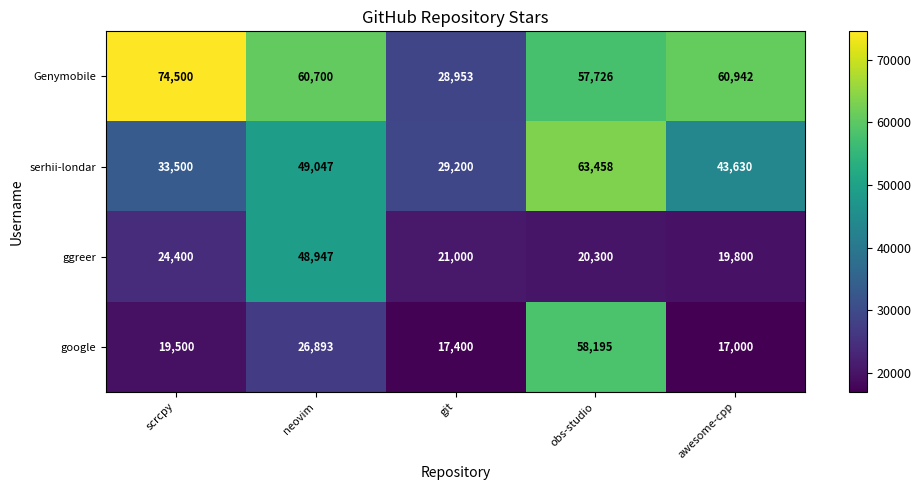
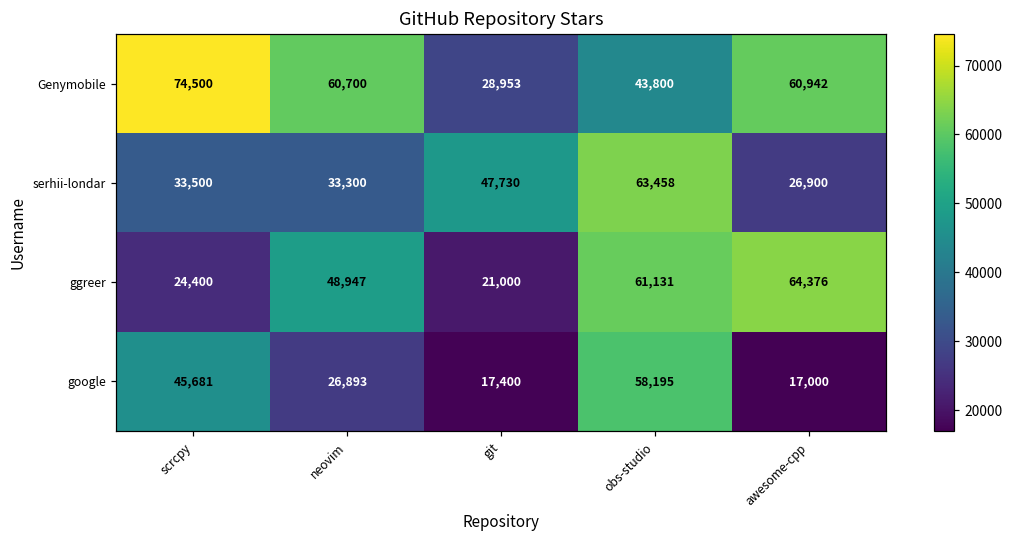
  {
    "Genymobile": {
      "scrcpy": "74,500",
      "neovim": "60,700",
      "git": "28,953",
-     "obs-studio": "57,726",
+     "obs-studio": "43,800",
      "awesome-cpp": "60,942"
    },
    "serhii-londar": {
      "scrcpy": "33,500",
-     "neovim": "49,047",
-     "git": "29,200",
+     "neovim": "33,300",
+     "git": "47,730",
      "obs-studio": "63,458",
-     "awesome-cpp": "43,630"
+     "awesome-cpp": "26,900"
    },
    "ggreer": {
      "scrcpy": "24,400",
      "neovim": "48,947",
      "git": "21,000",
-     "obs-studio": "20,300",
-     "awesome-cpp": "19,800"
+     "obs-studio": "61,131",
+     "awesome-cpp": "64,376"
    },
    "google": {
-     "scrcpy": "19,500",
+     "scrcpy": "45,681",
      "neovim": "26,893",
      "git": "17,400",
      "obs-studio": "58,195",
      "awesome-cpp": "17,000"
    }
  }
